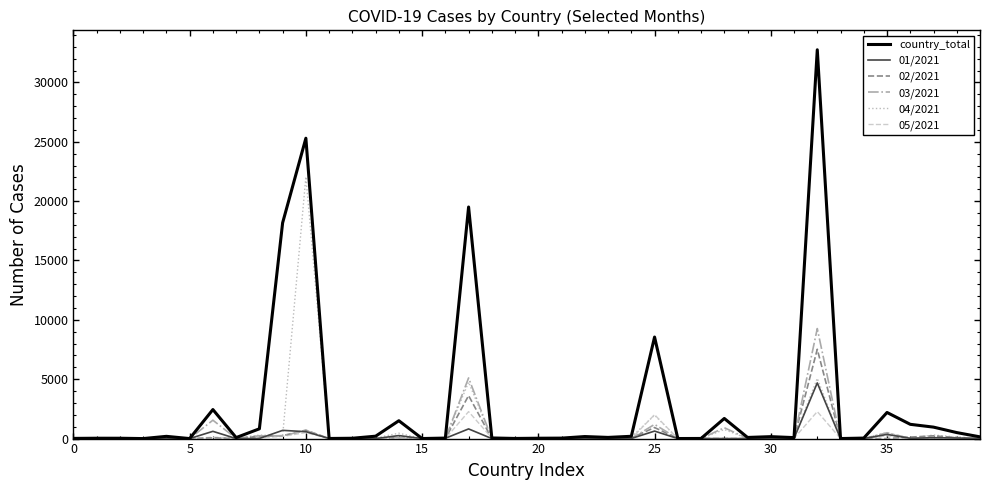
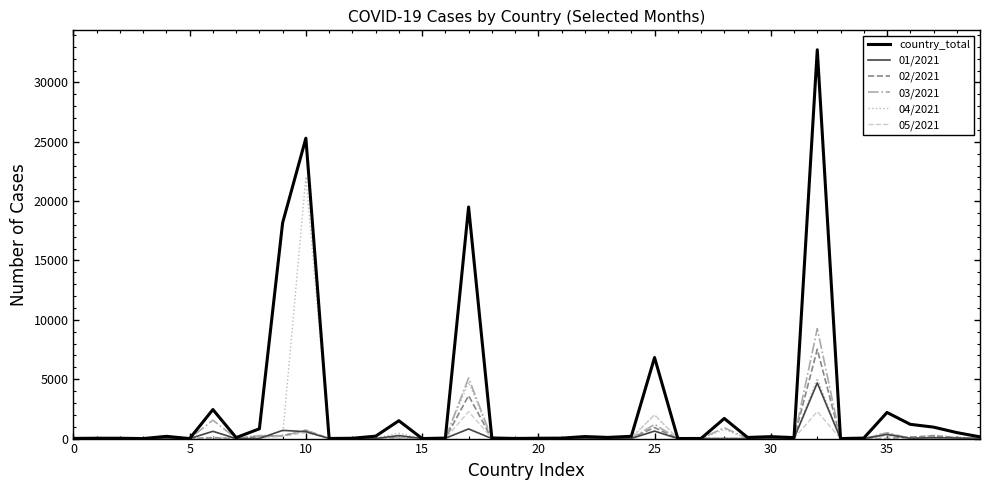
  {
    "country_total": {
      "10": 25300,
-     "25": 8600,
+     "25": 6800,
      "35": 2200
    },
    "01/2021": {
      "25": 600
    }
  }
